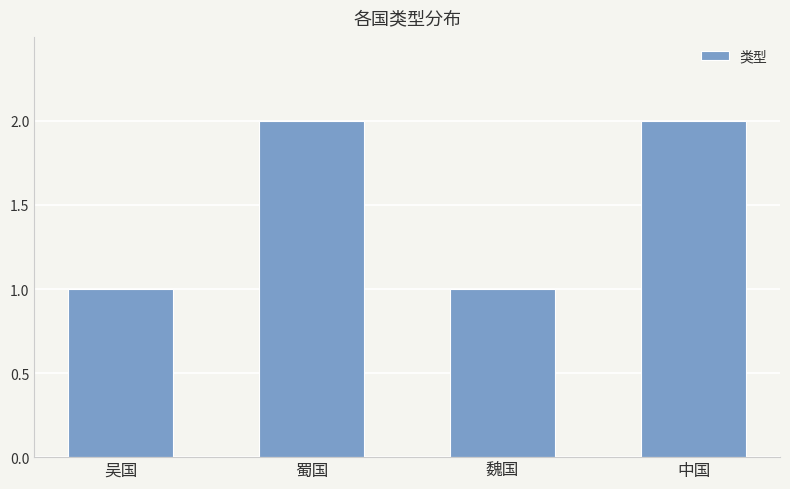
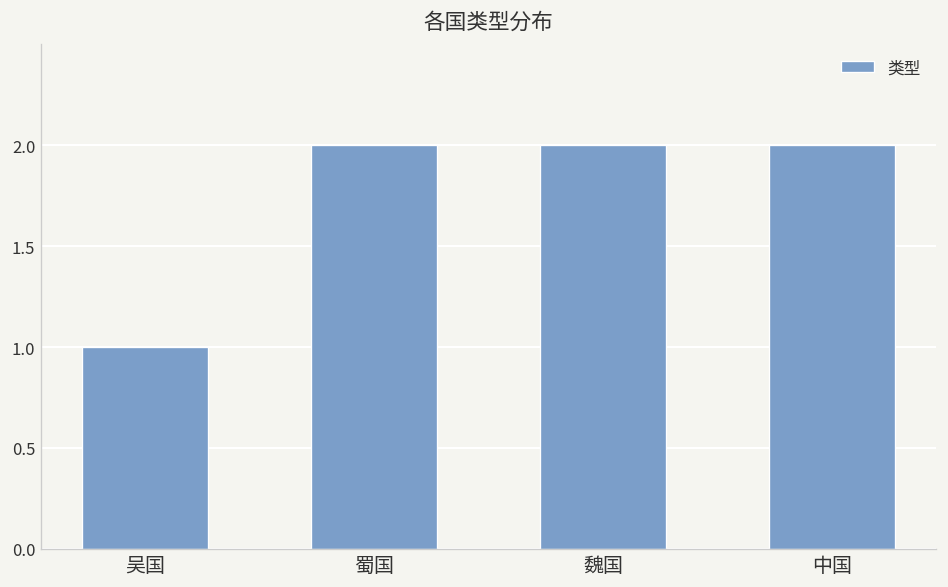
  {
    "吴国": 1,
    "蜀国": 2,
-   "魏国": 1,
+   "魏国": 2,
    "中国": 2
  }
